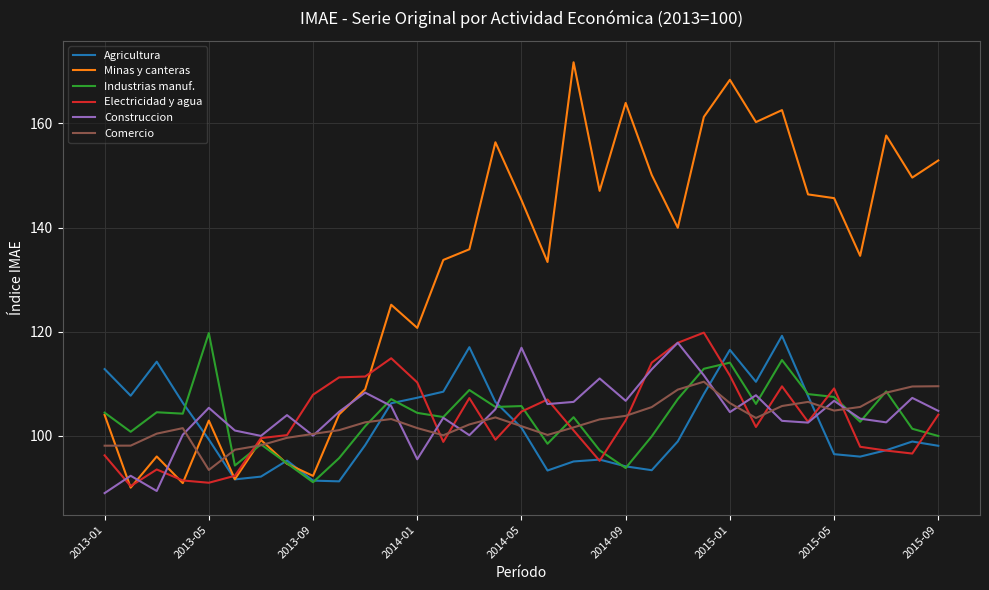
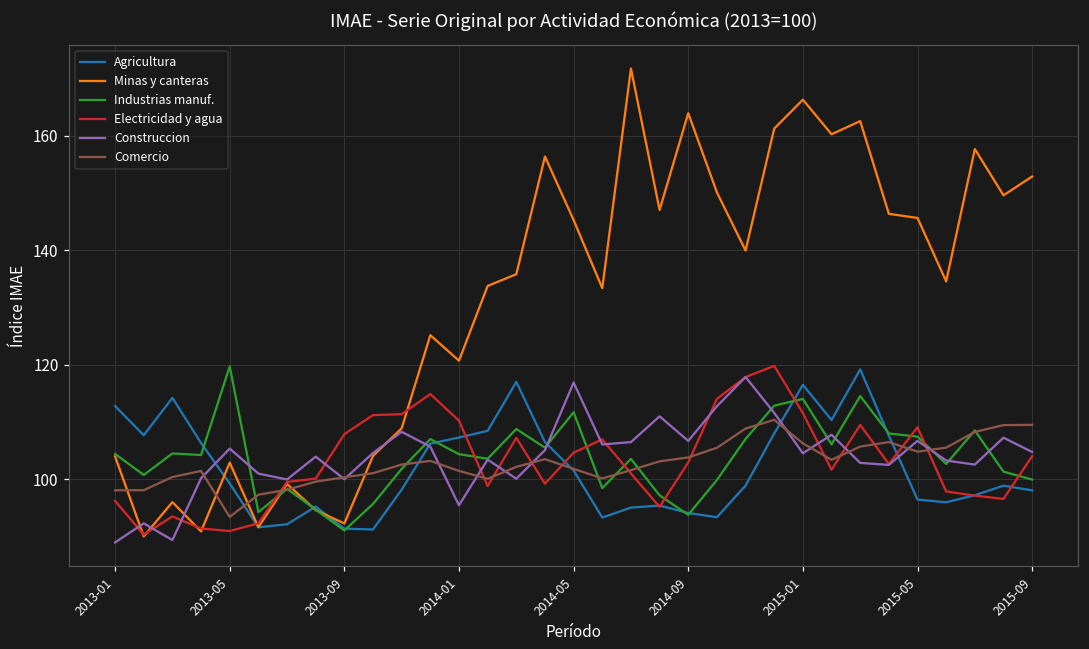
  {
    "Agricultura": {
      "2013-01": 113,
      "2013-05": 99,
      "2014-01": 107,
      "2015-01": 117,
      "2015-05": 96,
      "2015-09": 98
    },
    "Minas y canteras": {
      "2013-05": 103,
      "2013-09": 92,
      "2014-01": 121,
      "2014-05": 145,
      "2014-09": 164,
-     "2015-01": 168,
+     "2015-01": 166,
      "2015-05": 146,
      "2015-09": 153
    },
    "Industrias manuf.": {
      "2013-05": 120,
      "2014-01": 104,
-     "2014-05": 106,
+     "2014-05": 112,
      "2015-01": 114,
      "2015-05": 107,
      "2015-09": 100
    },
    "Electricidad y agua": {
      "2013-01": 96,
      "2013-05": 91,
      "2013-09": 108,
      "2014-01": 110,
      "2014-05": 105,
      "2014-09": 103,
      "2015-01": 112,
      "2015-05": 109,
      "2015-09": 104
    },
    "Construccion": {
      "2013-01": 89,
      "2013-05": 105,
      "2014-01": 96,
      "2014-05": 117,
      "2014-09": 107,
      "2015-01": 105,
      "2015-05": 107,
      "2015-09": 105
    },
    "Comercio": {
      "2013-01": 98,
      "2013-05": 93,
      "2014-01": 101,
      "2014-09": 104,
      "2015-01": 106,
      "2015-05": 105,
      "2015-09": 110
    }
  }
